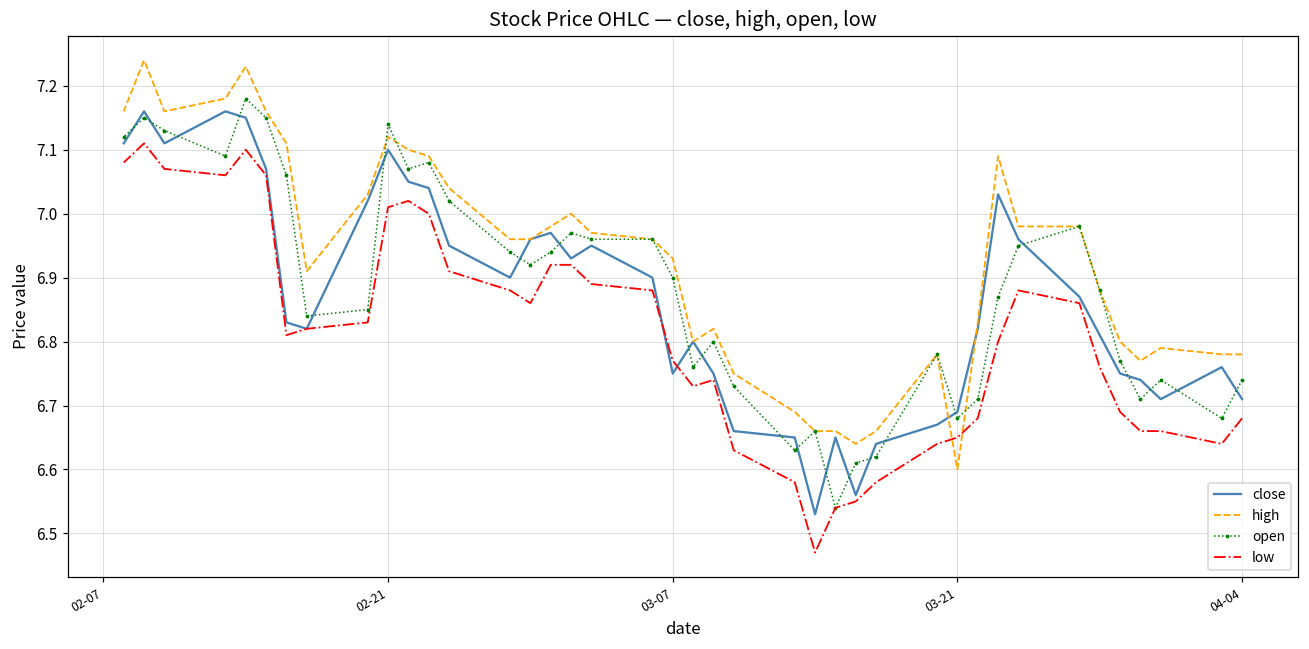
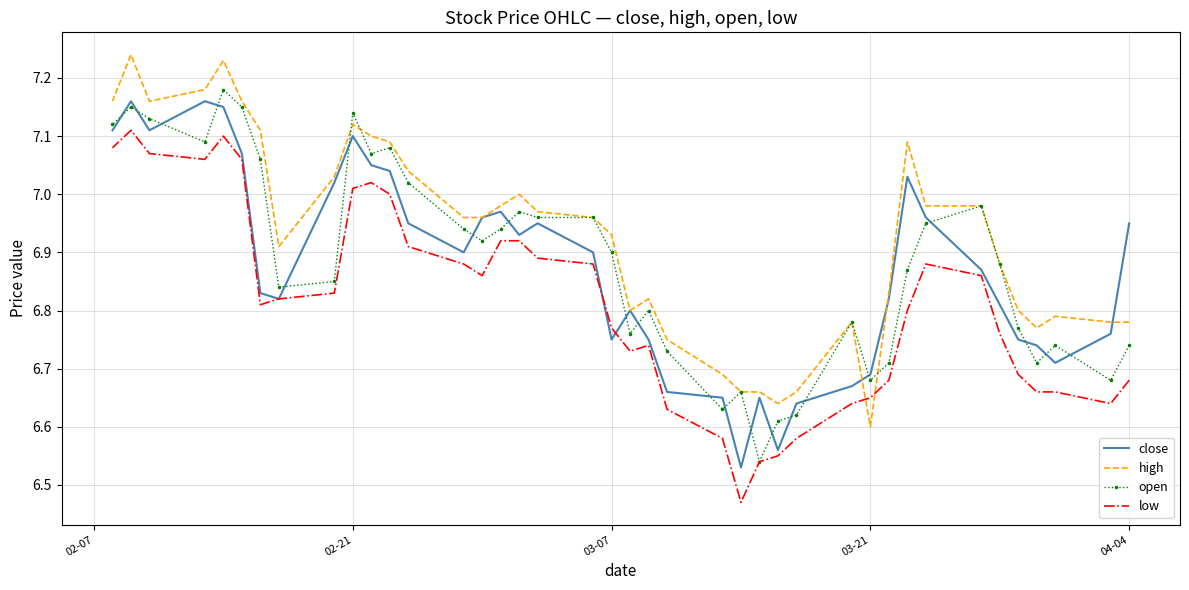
  {
    "close": {
      "02-21": 7.10,
      "03-07": 6.75,
      "03-21": 6.69,
-     "04-04": 6.71
+     "04-04": 6.95
    },
    "high": {
      "02-21": 7.12,
      "03-07": 6.93,
      "03-21": 6.60,
      "04-04": 6.78
    },
    "open": {
      "02-21": 7.14,
      "03-07": 6.90,
      "03-21": 6.68,
      "04-04": 6.74
    },
    "low": {
      "02-21": 7.01,
      "03-07": 6.77,
      "03-21": 6.65,
      "04-04": 6.68
    }
  }
